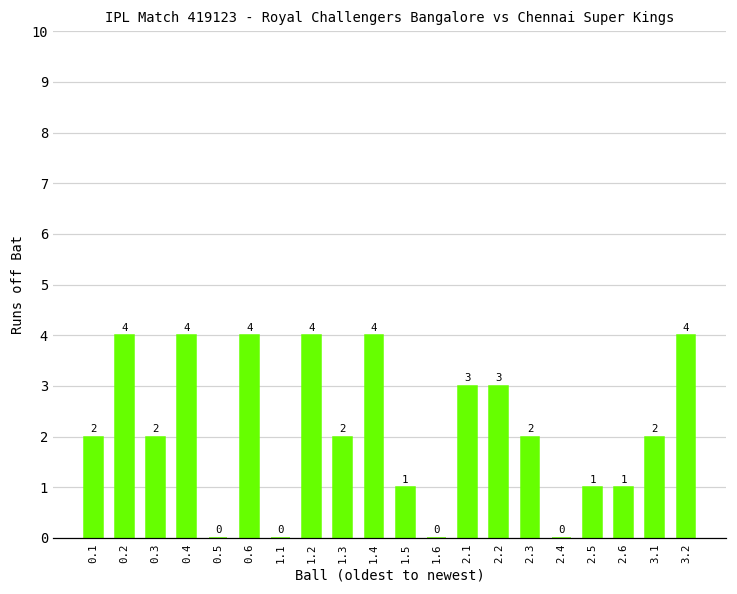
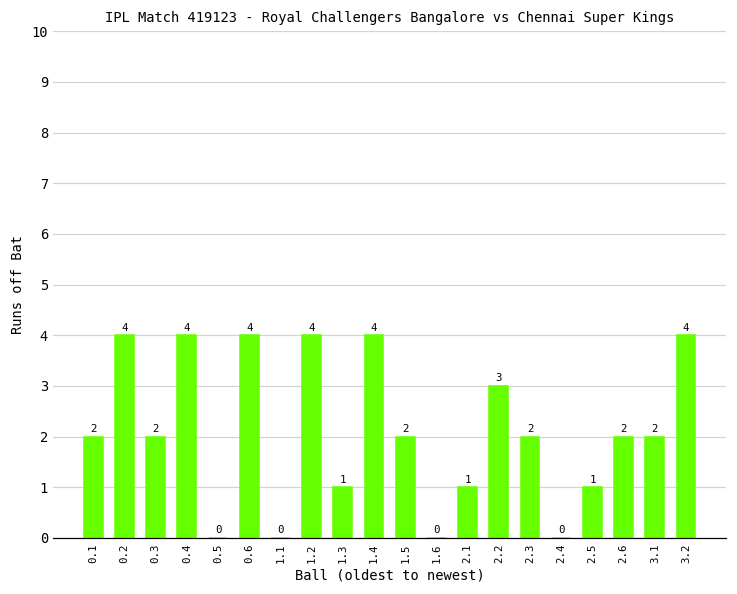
  {
    "0.1": 2,
    "0.2": 4,
    "0.3": 2,
    "0.4": 4,
    "0.5": 0,
    "0.6": 4,
    "1.1": 0,
    "1.2": 4,
-   "1.3": 2,
+   "1.3": 1,
    "1.4": 4,
-   "1.5": 1,
+   "1.5": 2,
    "1.6": 0,
-   "2.1": 3,
+   "2.1": 1,
    "2.2": 3,
    "2.3": 2,
    "2.4": 0,
    "2.5": 1,
-   "2.6": 1,
+   "2.6": 2,
    "3.1": 2,
    "3.2": 4
  }
